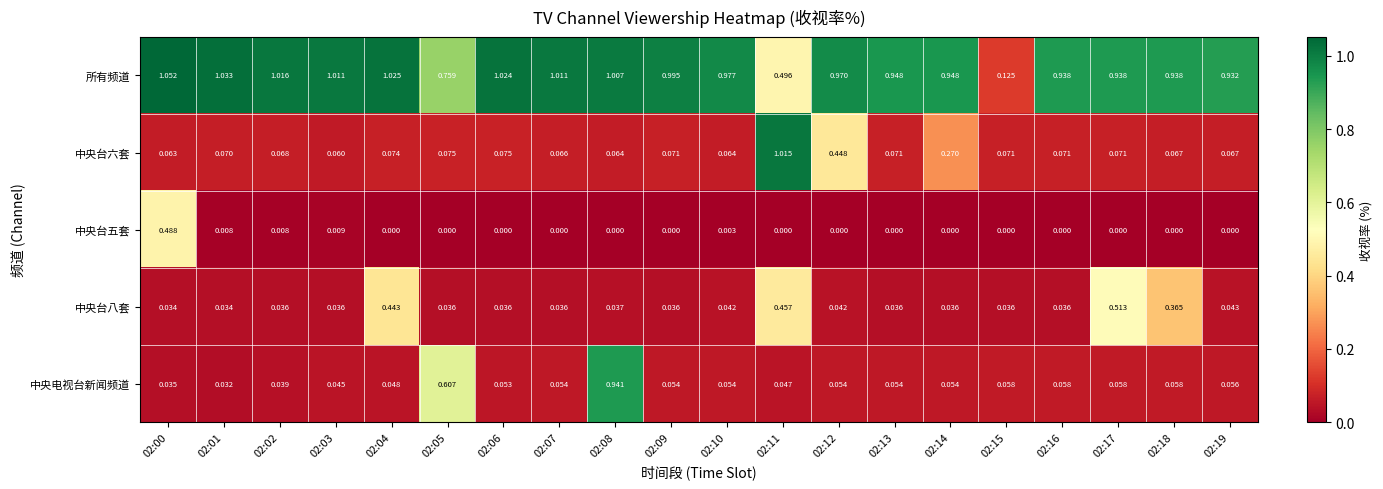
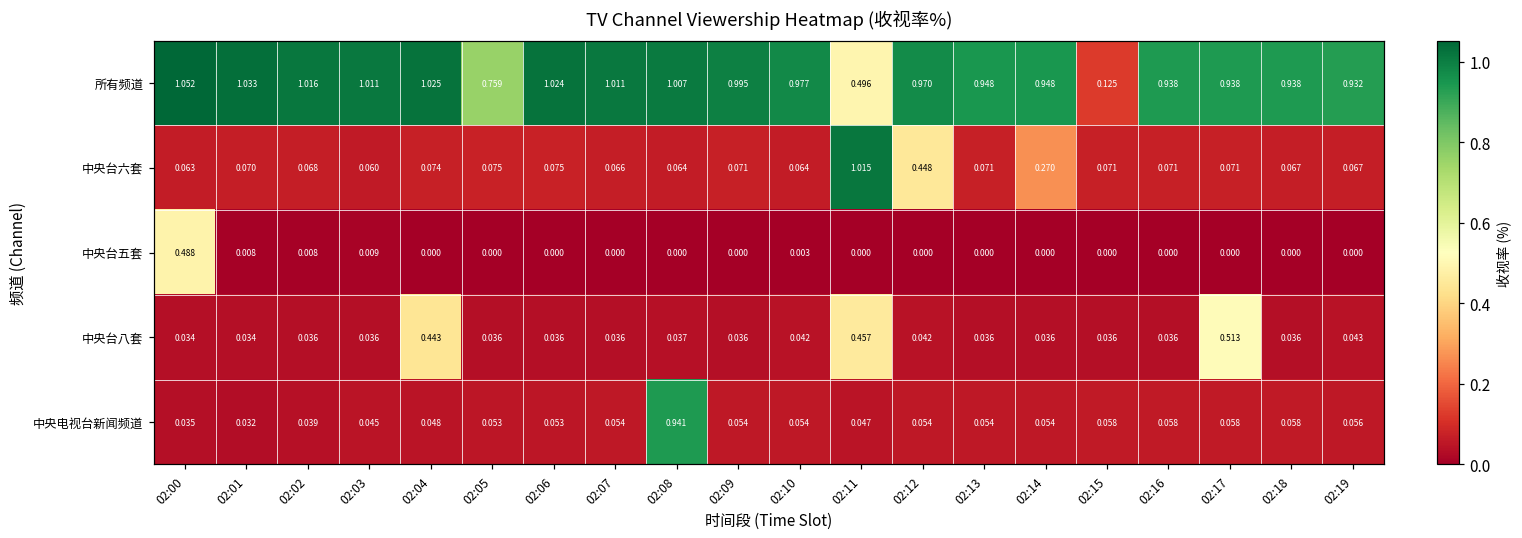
  {
    "所有频道": {
      "02:00": 1.052,
      "02:01": 1.033,
      "02:02": 1.016,
      "02:03": 1.011,
      "02:04": 1.025,
      "02:05": 0.759,
      "02:06": 1.024,
      "02:07": 1.011,
      "02:08": 1.007,
      "02:09": 0.995,
      "02:10": 0.977,
      "02:11": 0.496,
      "02:12": 0.970,
      "02:13": 0.948,
      "02:14": 0.948,
      "02:15": 0.125,
      "02:16": 0.938,
      "02:17": 0.938,
      "02:18": 0.938,
      "02:19": 0.932
    },
    "中央台六套": {
      "02:00": 0.063,
      "02:01": 0.070,
      "02:02": 0.068,
      "02:03": 0.060,
      "02:04": 0.074,
      "02:05": 0.075,
      "02:06": 0.075,
      "02:07": 0.066,
      "02:08": 0.064,
      "02:09": 0.071,
      "02:10": 0.064,
      "02:11": 1.015,
      "02:12": 0.448,
      "02:13": 0.071,
      "02:14": 0.270,
      "02:15": 0.071,
      "02:16": 0.071,
      "02:17": 0.071,
      "02:18": 0.067,
      "02:19": 0.067
    },
    "中央台五套": {
      "02:00": 0.488,
      "02:01": 0.008,
      "02:02": 0.008,
      "02:03": 0.009,
      "02:04": 0.000,
      "02:05": 0.000,
      "02:06": 0.000,
      "02:07": 0.000,
      "02:08": 0.000,
      "02:09": 0.000,
      "02:10": 0.003,
      "02:11": 0.000,
      "02:12": 0.000,
      "02:13": 0.000,
      "02:14": 0.000,
      "02:15": 0.000,
      "02:16": 0.000,
      "02:17": 0.000,
      "02:18": 0.000,
      "02:19": 0.000
    },
    "中央台八套": {
      "02:00": 0.034,
      "02:01": 0.034,
      "02:02": 0.036,
      "02:03": 0.036,
      "02:04": 0.443,
      "02:05": 0.036,
      "02:06": 0.036,
      "02:07": 0.036,
      "02:08": 0.037,
      "02:09": 0.036,
      "02:10": 0.042,
      "02:11": 0.457,
      "02:12": 0.042,
      "02:13": 0.036,
      "02:14": 0.036,
      "02:15": 0.036,
      "02:16": 0.036,
      "02:17": 0.513,
-     "02:18": 0.365,
+     "02:18": 0.036,
      "02:19": 0.043
    },
    "中央电视台新闻频道": {
      "02:00": 0.035,
      "02:01": 0.032,
      "02:02": 0.039,
      "02:03": 0.045,
      "02:04": 0.048,
-     "02:05": 0.607,
+     "02:05": 0.053,
      "02:06": 0.053,
      "02:07": 0.054,
      "02:08": 0.941,
      "02:09": 0.054,
      "02:10": 0.054,
      "02:11": 0.047,
      "02:12": 0.054,
      "02:13": 0.054,
      "02:14": 0.054,
      "02:15": 0.058,
      "02:16": 0.058,
      "02:17": 0.058,
      "02:18": 0.058,
      "02:19": 0.056
    }
  }
